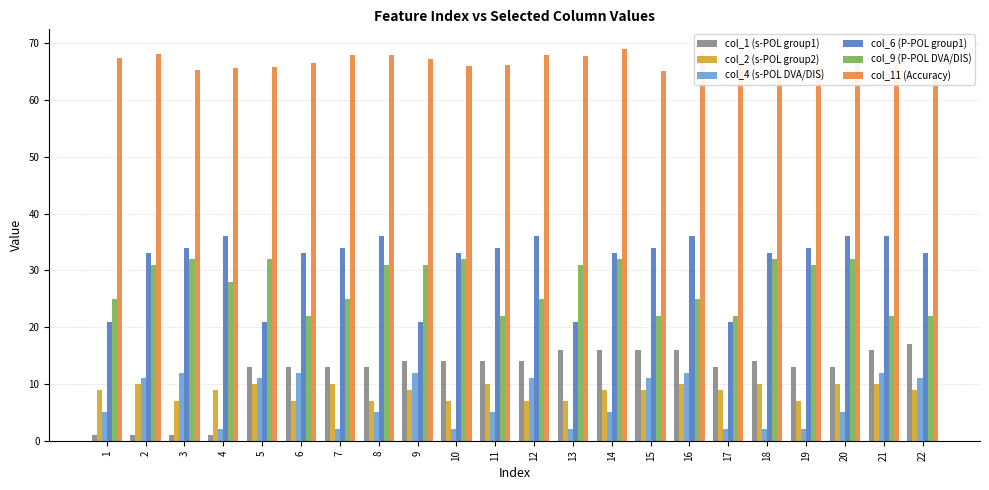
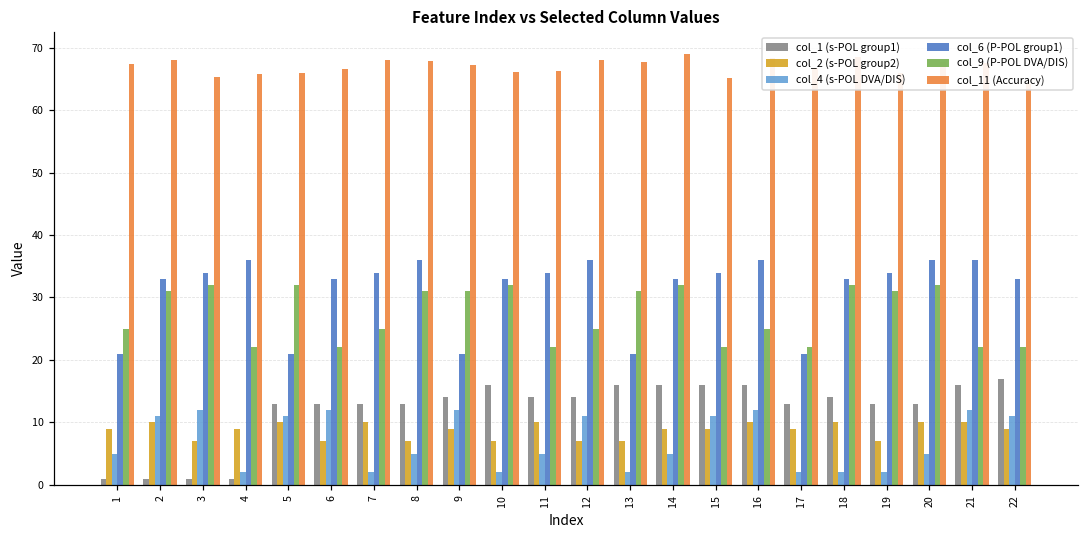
  {
    "col_1 (s-POL group1)": {
      "1": 1,
      "2": 1,
      "3": 1,
      "4": 1,
      "5": 13,
      "6": 13,
      "7": 13,
      "8": 13,
      "9": 14,
-     "10": 14,
+     "10": 16,
      "11": 14,
      "12": 14,
      "13": 16,
      "14": 16,
      "15": 16,
      "16": 16,
      "17": 13,
      "18": 14,
      "19": 13,
      "20": 13,
      "21": 16,
      "22": 17
    },
    "col_9 (P-POL DVA/DIS)": {
      "1": 25,
      "2": 31,
      "3": 32,
-     "4": 28,
+     "4": 22,
      "5": 32,
      "6": 22,
      "7": 25,
      "8": 31,
      "9": 31,
      "10": 32,
      "11": 22,
      "12": 25,
      "13": 31,
      "14": 32,
      "15": 22,
      "16": 25,
      "17": 22,
      "18": 32,
      "19": 31,
      "20": 32,
      "21": 22,
      "22": 22
    }
  }
